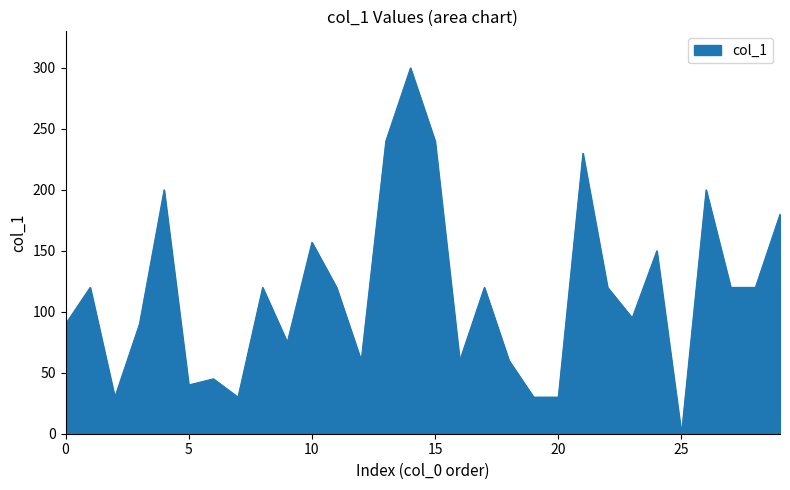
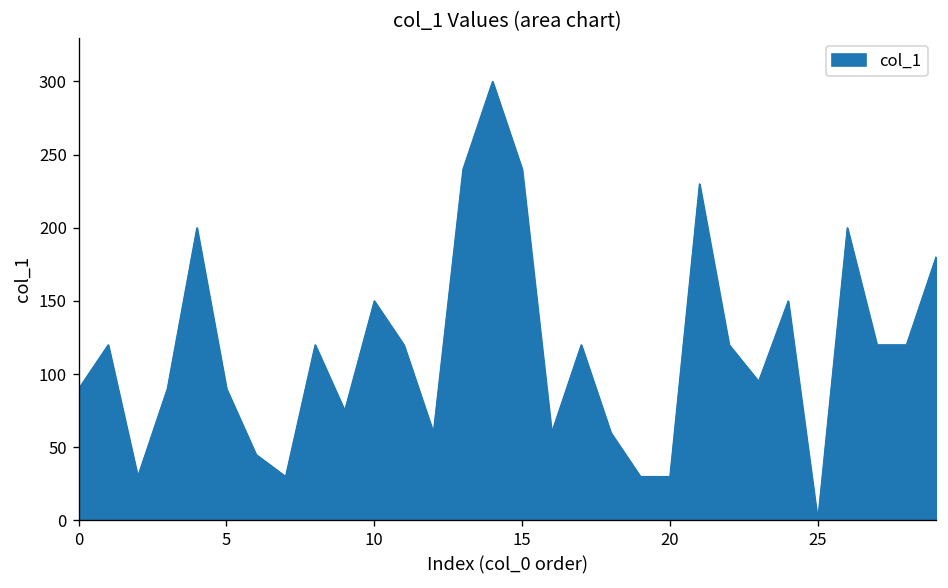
  {
    "0": 90,
-   "5": 40,
-   "10": 157,
+   "5": 90,
+   "10": 150,
    "15": 240,
    "20": 30,
    "25": 0
  }
